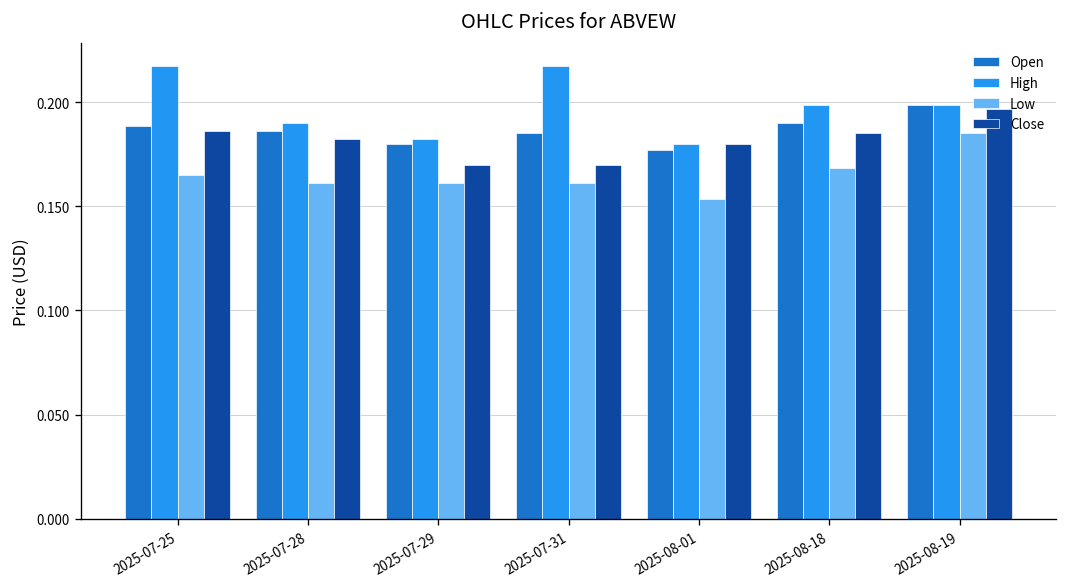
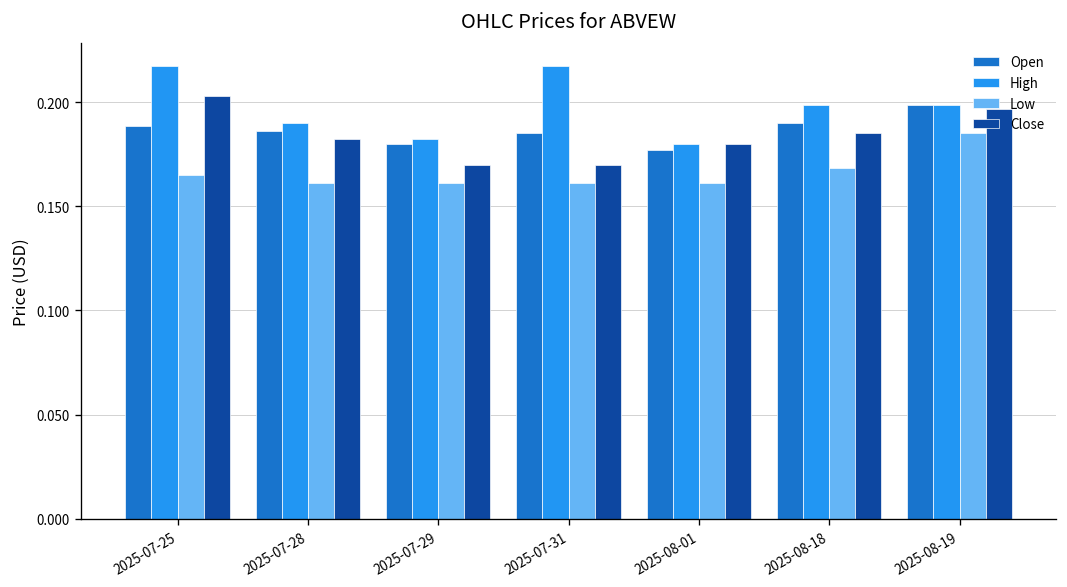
  {
    "Low": {
      "2025-07-25": 0.165,
      "2025-07-28": 0.161,
      "2025-07-29": 0.161,
      "2025-07-31": 0.161,
-     "2025-08-01": 0.154,
+     "2025-08-01": 0.161,
      "2025-08-18": 0.168,
      "2025-08-19": 0.185
    },
    "Close": {
-     "2025-07-25": 0.186,
+     "2025-07-25": 0.203,
      "2025-07-28": 0.183,
      "2025-07-29": 0.170,
      "2025-07-31": 0.170,
      "2025-08-01": 0.180,
      "2025-08-18": 0.185,
      "2025-08-19": 0.197
    }
  }
